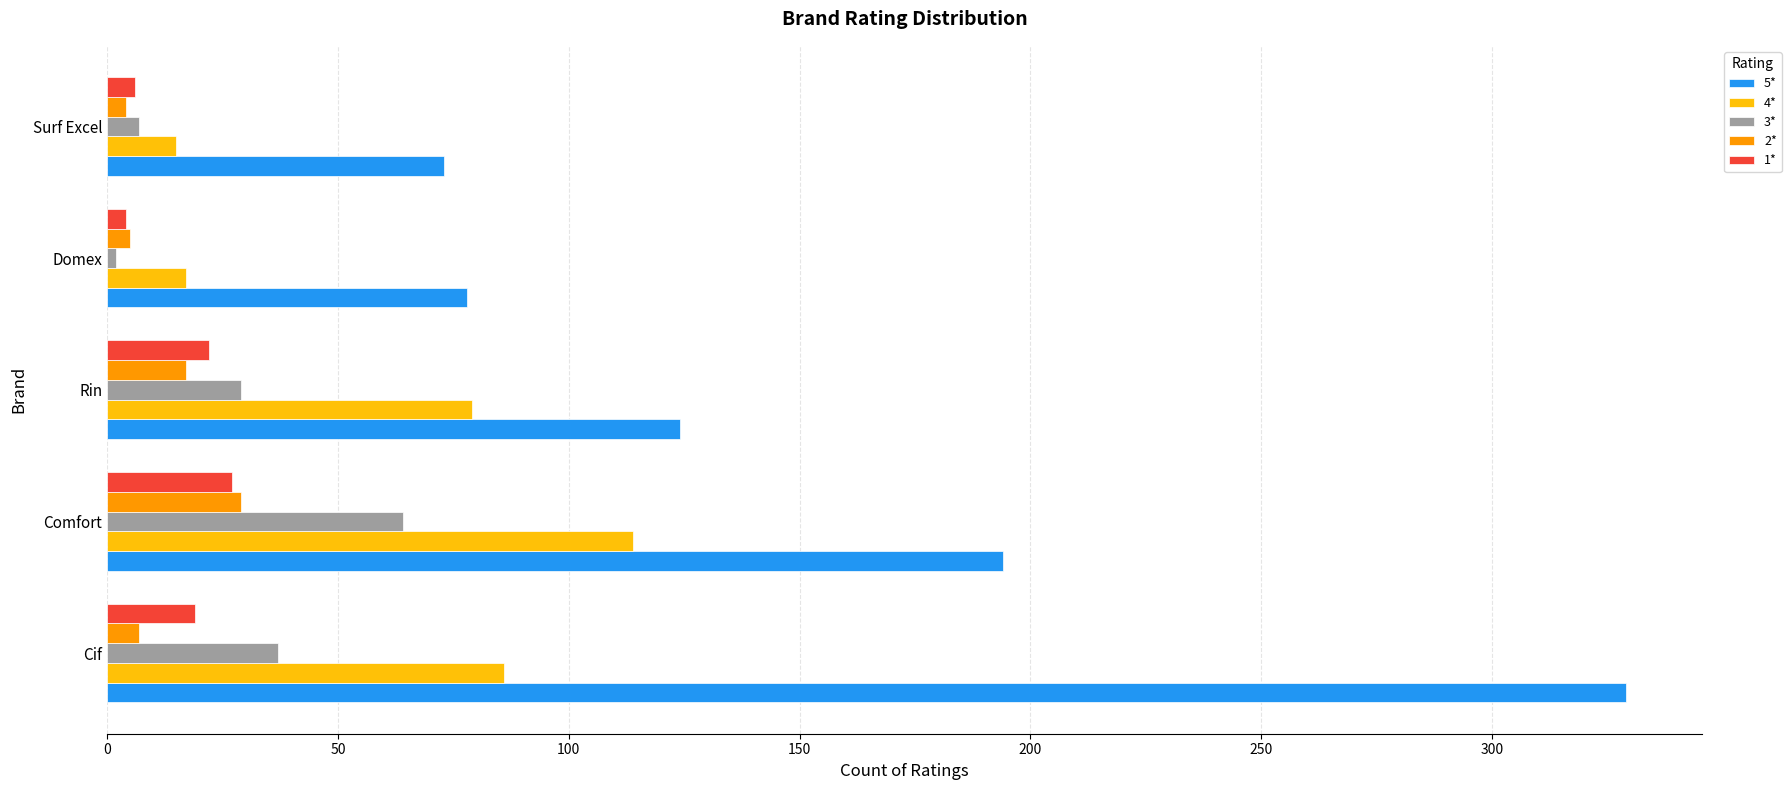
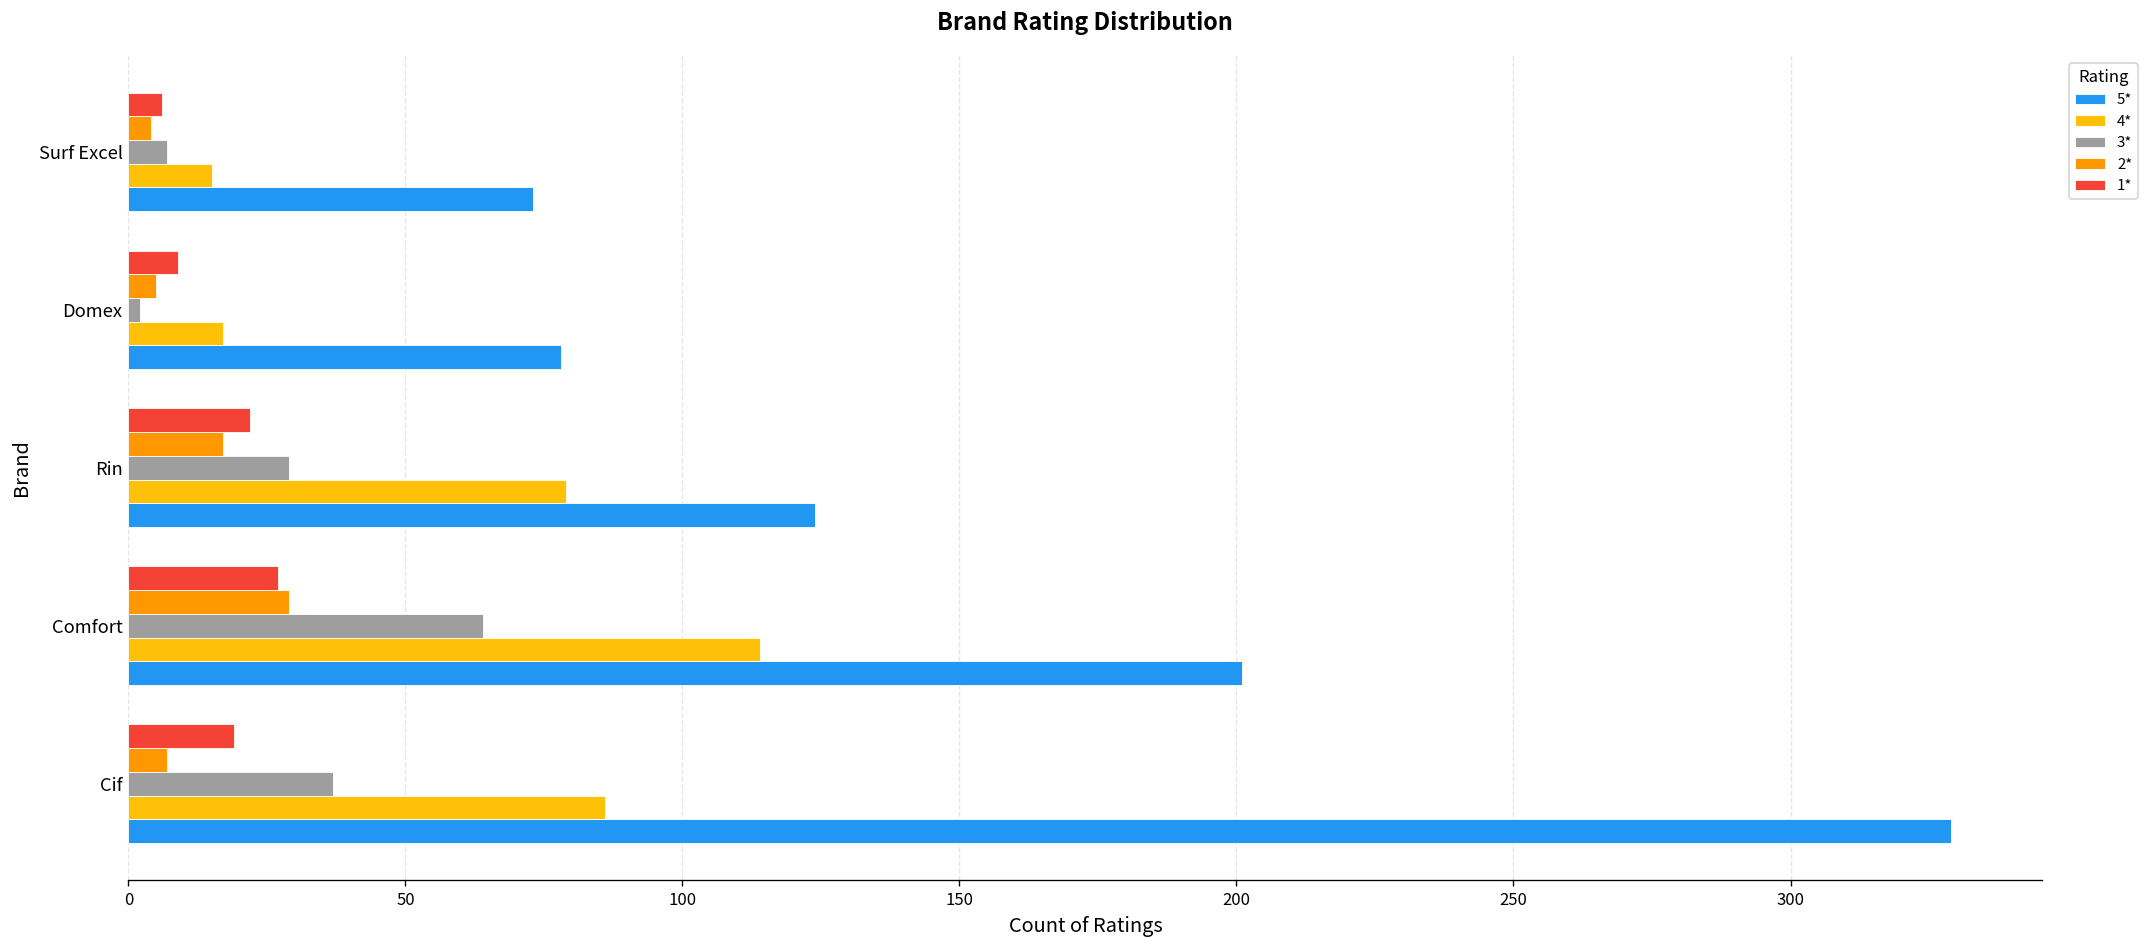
  {
    "5*": {
      "Surf Excel": 73,
      "Domex": 78,
      "Rin": 124,
-     "Comfort": 194,
+     "Comfort": 201,
      "Cif": 329
    },
    "3*": {
      "Surf Excel": 7,
      "Domex": 2,
      "Rin": 29,
      "Comfort": 64,
      "Cif": 37
    },
    "1*": {
      "Surf Excel": 6,
-     "Domex": 4,
+     "Domex": 9,
      "Rin": 22,
      "Comfort": 27,
      "Cif": 19
    }
  }
